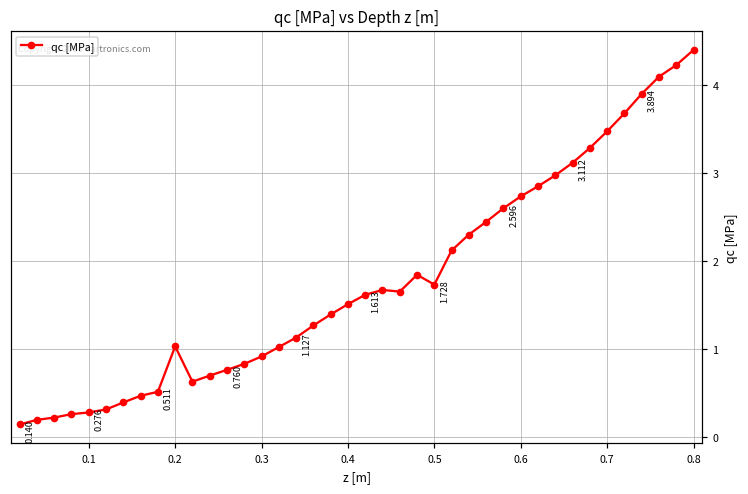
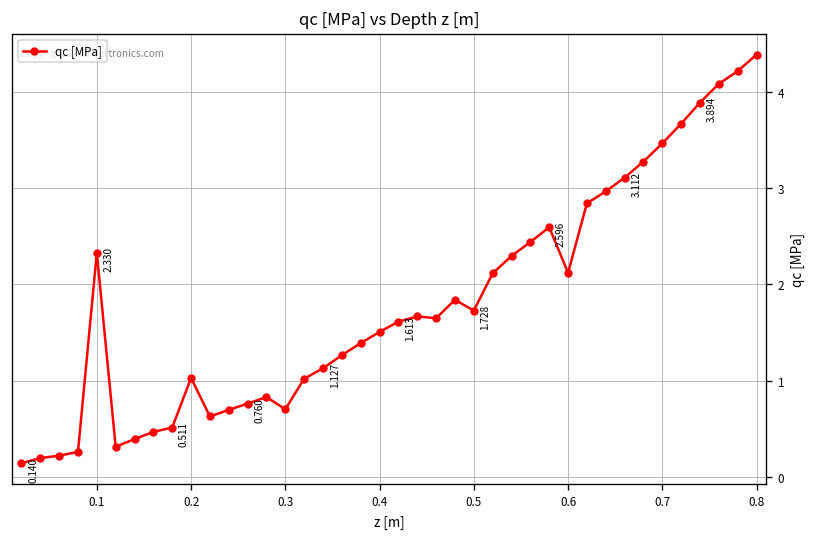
  {
-   "0.1": 0.276,
-   "0.3": 0.9,
+   "0.1": 2.330,
+   "0.3": 0.7,
    "0.5": 1.728,
-   "0.6": 2.7
+   "0.6": 2.1
  }
